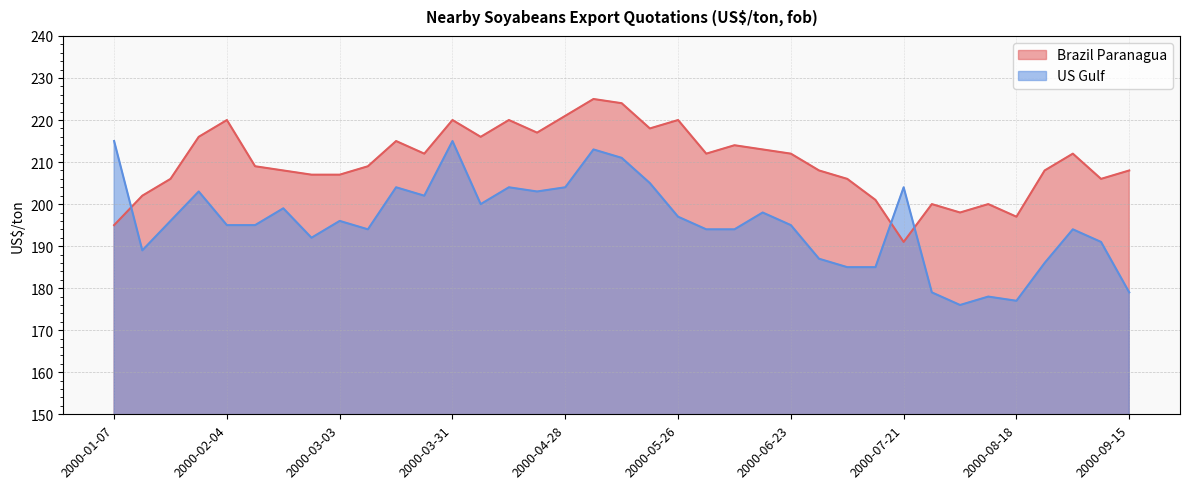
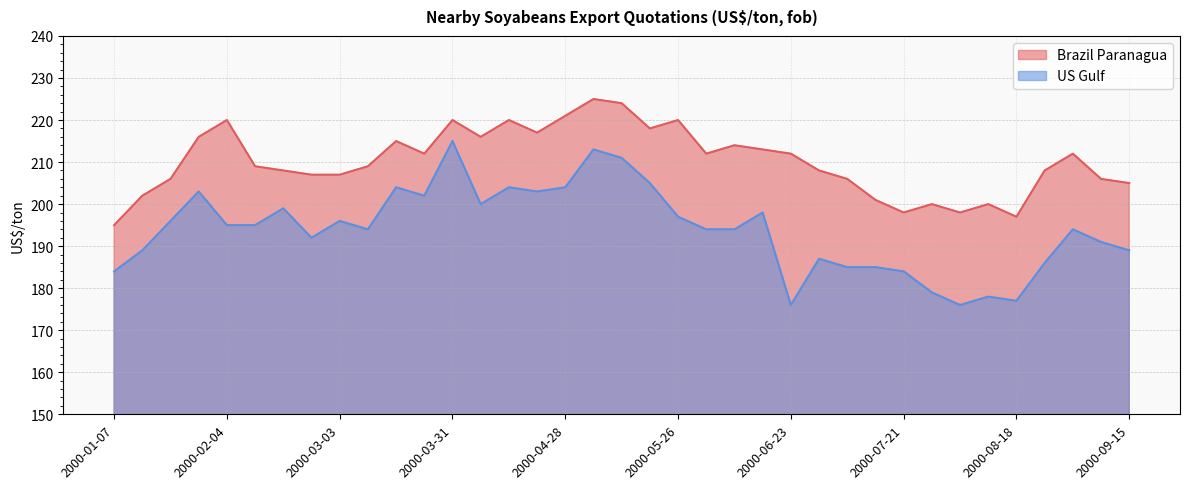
  {
    "Brazil Paranagua": {
      "2000-01-07": 195,
      "2000-02-04": 220,
      "2000-03-03": 207,
      "2000-03-31": 220,
      "2000-04-28": 221,
      "2000-05-26": 220,
      "2000-06-23": 212,
-     "2000-07-21": 191,
+     "2000-07-21": 198,
      "2000-08-18": 197,
-     "2000-09-15": 208
+     "2000-09-15": 205
    },
    "US Gulf": {
-     "2000-01-07": 215,
+     "2000-01-07": 184,
      "2000-02-04": 195,
      "2000-03-03": 196,
      "2000-03-31": 215,
      "2000-04-28": 204,
      "2000-05-26": 197,
-     "2000-06-23": 195,
-     "2000-07-21": 204,
+     "2000-06-23": 176,
+     "2000-07-21": 184,
      "2000-08-18": 177,
-     "2000-09-15": 179
+     "2000-09-15": 189
    }
  }
